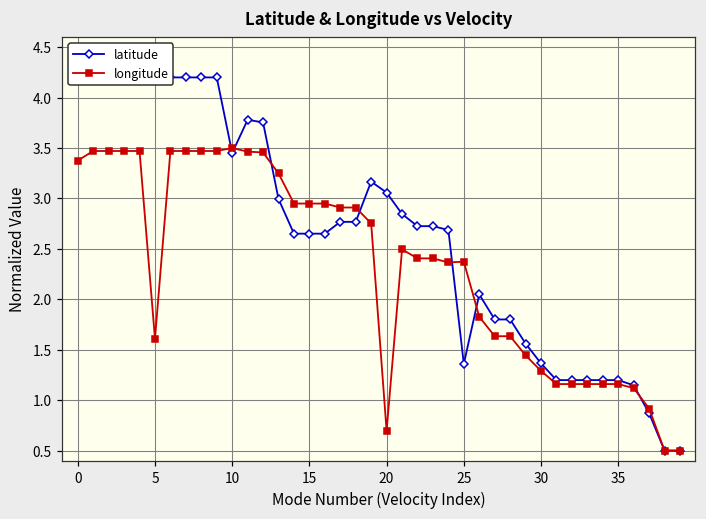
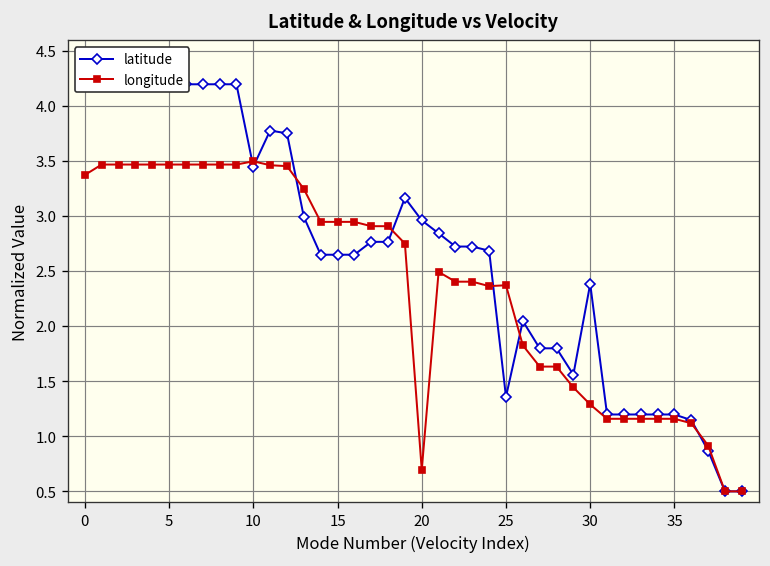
  {
    "latitude": {
      "10": 3.5,
      "15": 2.7,
-     "20": 3.1,
+     "20": 3.0,
      "25": 1.4,
-     "30": 1.4,
+     "30": 2.4,
      "35": 1.2
    },
    "longitude": {
      "0": 3.4,
-     "5": 1.6,
+     "5": 3.5,
      "10": 3.5,
      "15": 2.9,
      "20": 0.7,
      "25": 2.4,
      "30": 1.3,
      "35": 1.2
    }
  }
